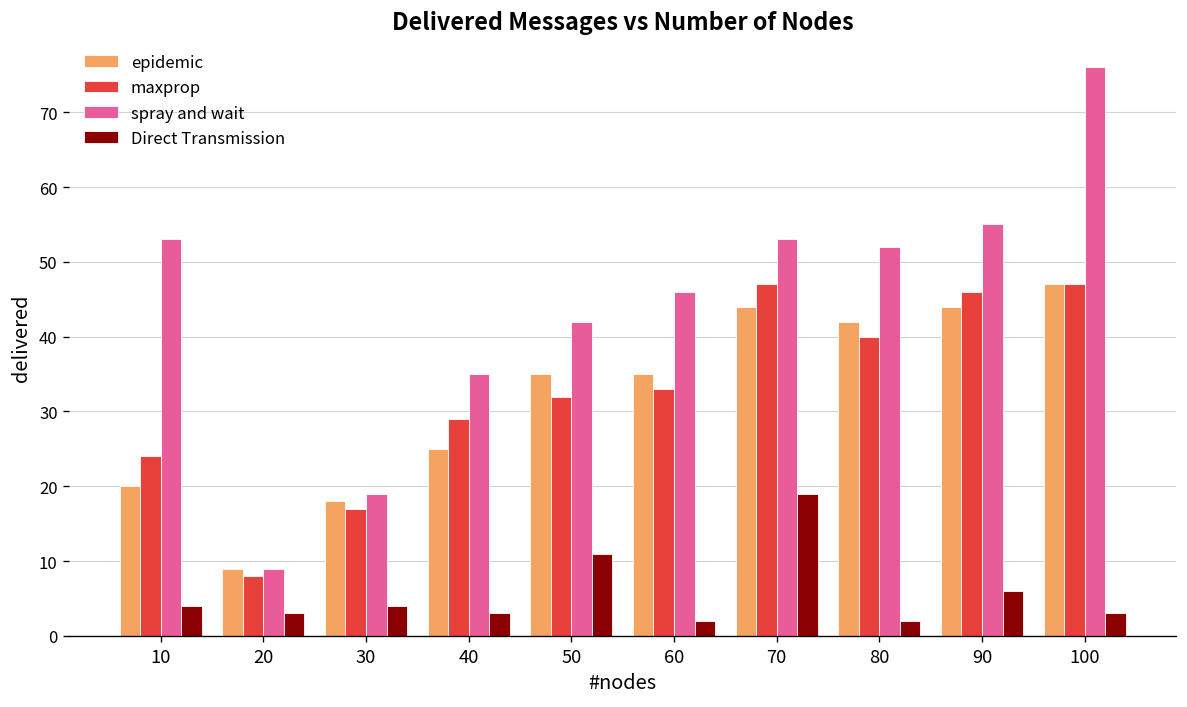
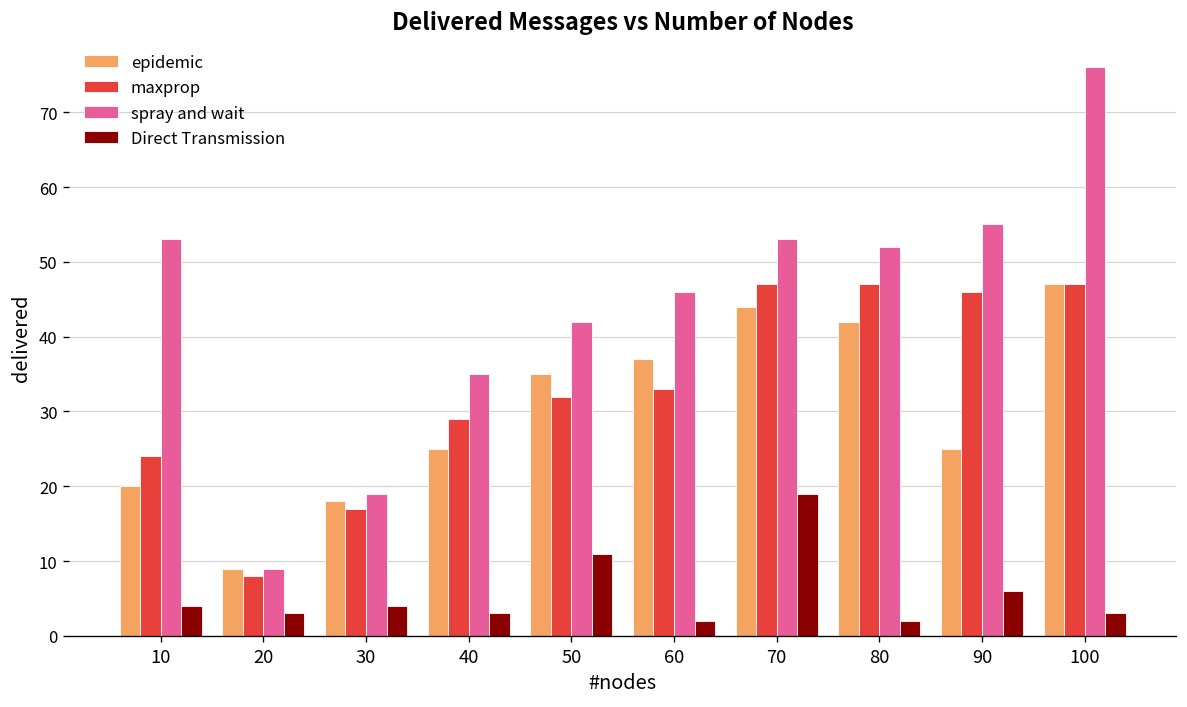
  {
    "epidemic": {
      "10": 20,
      "20": 9,
      "30": 18,
      "40": 25,
      "50": 35,
-     "60": 35,
+     "60": 37,
      "70": 44,
      "80": 42,
-     "90": 44,
+     "90": 25,
      "100": 47
    },
    "maxprop": {
      "10": 24,
      "20": 8,
      "30": 17,
      "40": 29,
      "50": 32,
      "60": 33,
      "70": 47,
-     "80": 40,
+     "80": 47,
      "90": 46,
      "100": 47
    },
    "spray and wait": {
      "10": 53,
      "20": 9,
      "30": 19,
      "40": 35,
      "50": 42,
      "60": 46,
      "70": 53,
      "80": 52,
      "90": 55,
      "100": 76
    },
    "Direct Transmission": {
      "10": 4,
      "20": 3,
      "30": 4,
      "40": 3,
      "50": 11,
      "60": 2,
      "70": 19,
      "80": 2,
      "90": 6,
      "100": 3
    }
  }
